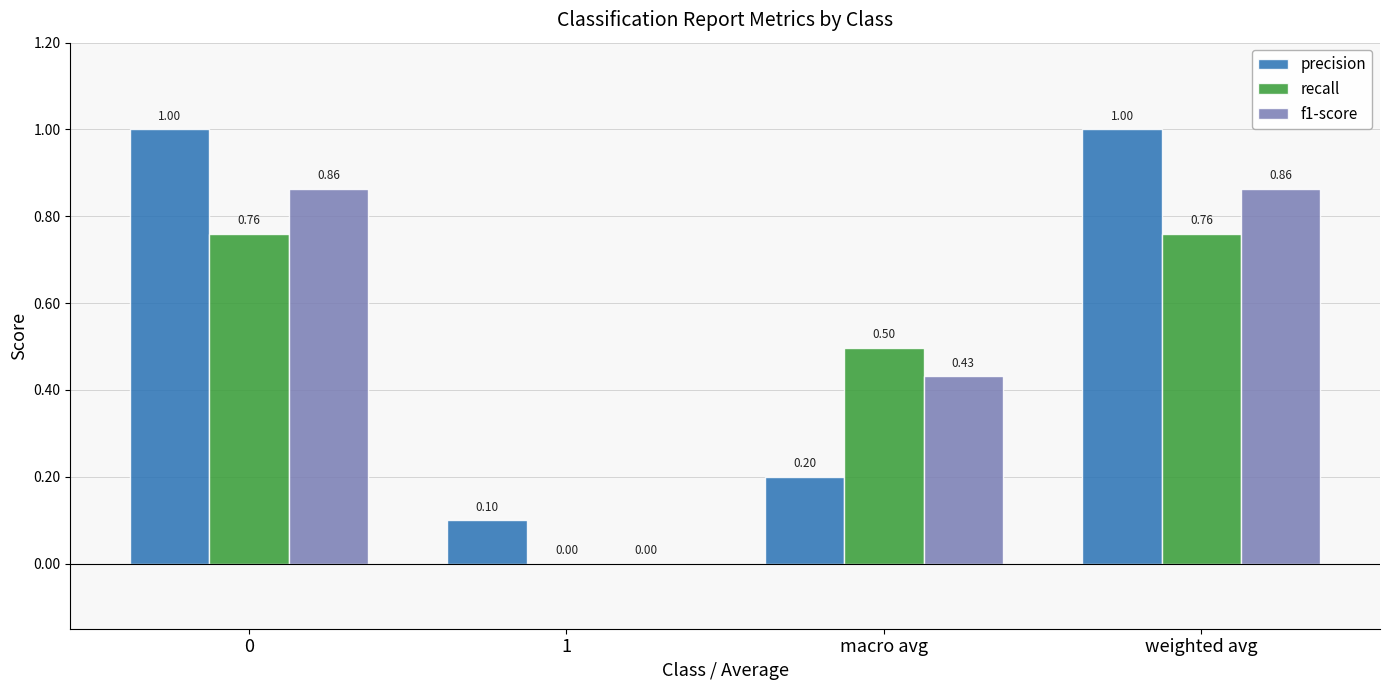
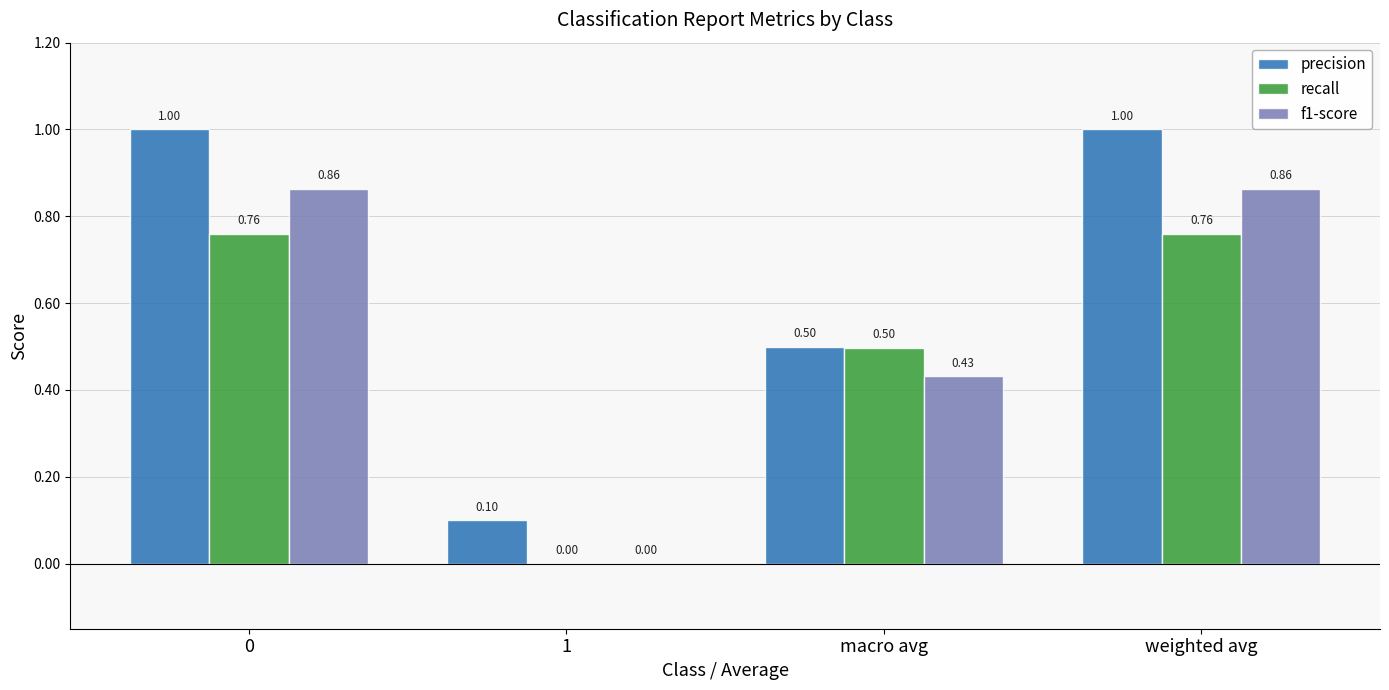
  {
    "precision": {
      "0": 1.00,
      "1": 0.10,
-     "macro avg": 0.20,
+     "macro avg": 0.50,
      "weighted avg": 1.00
    },
    "recall": {
      "0": 0.76,
      "1": 0.00,
      "macro avg": 0.50,
      "weighted avg": 0.76
    },
    "f1-score": {
      "0": 0.86,
      "1": 0.00,
      "macro avg": 0.43,
      "weighted avg": 0.86
    }
  }
